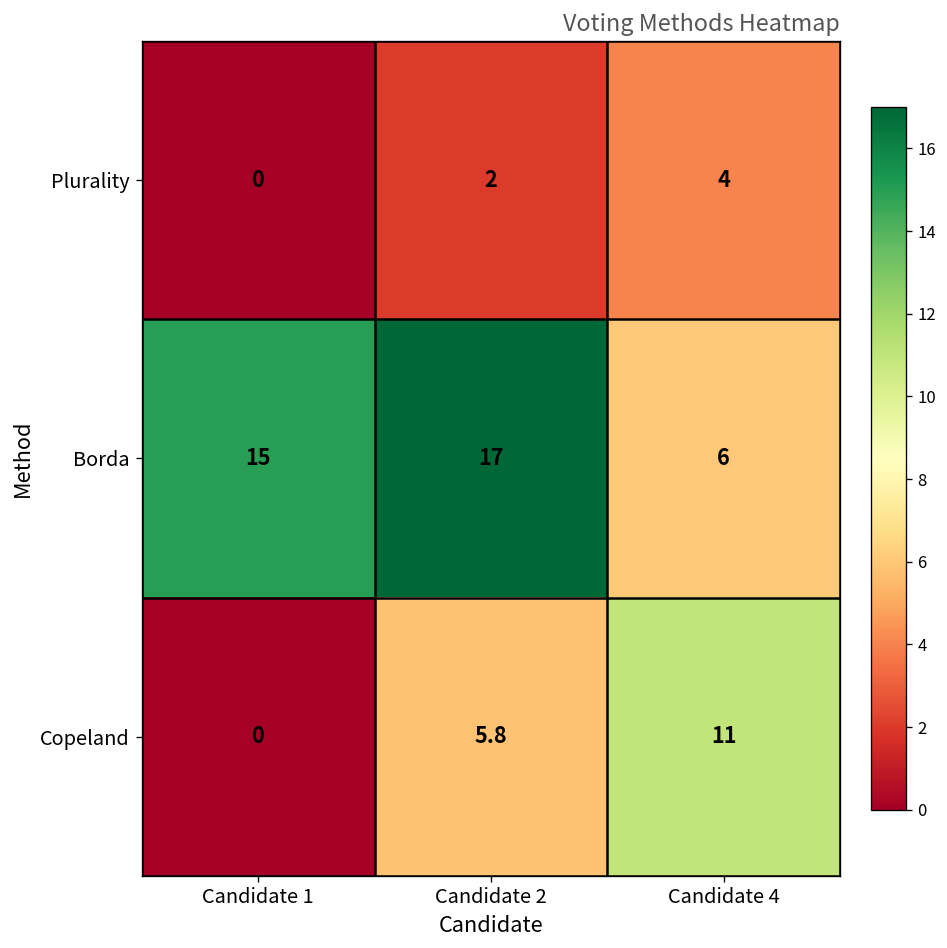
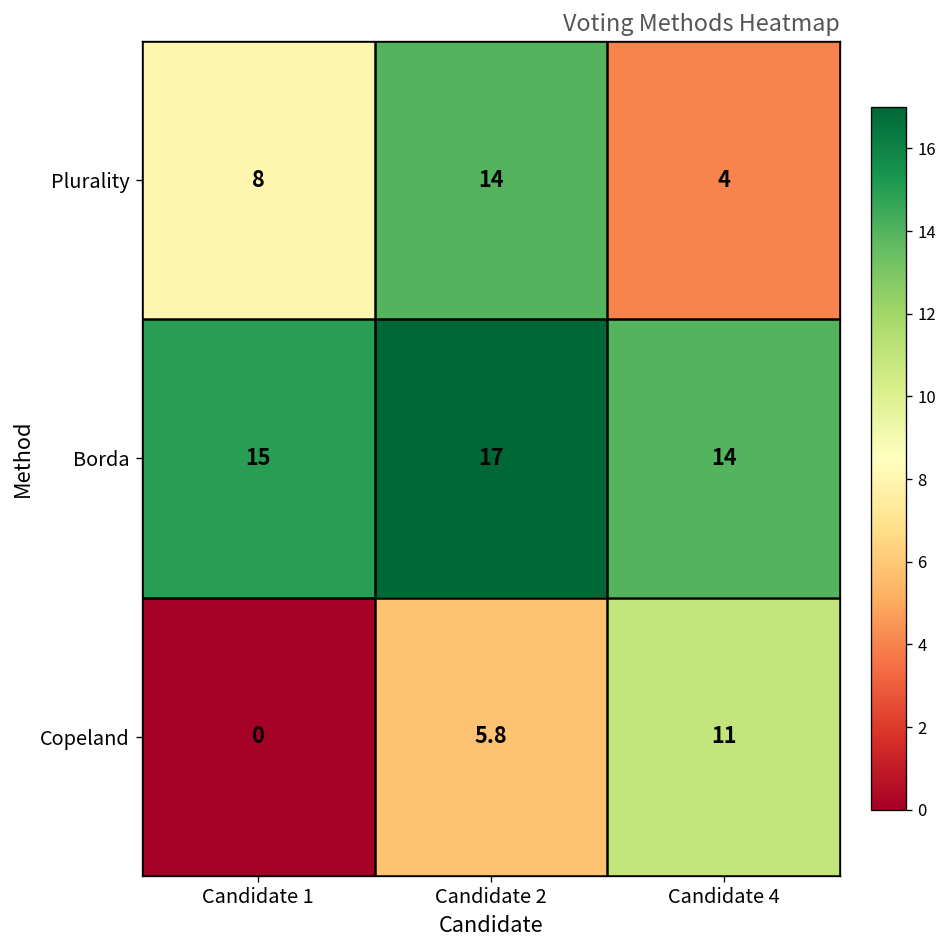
  {
    "Plurality": {
-     "Candidate 1": 0,
-     "Candidate 2": 2,
+     "Candidate 1": 8,
+     "Candidate 2": 14,
      "Candidate 4": 4
    },
    "Borda": {
      "Candidate 1": 15,
      "Candidate 2": 17,
-     "Candidate 4": 6
+     "Candidate 4": 14
    },
    "Copeland": {
      "Candidate 1": 0,
      "Candidate 2": 5.8,
      "Candidate 4": 11
    }
  }
